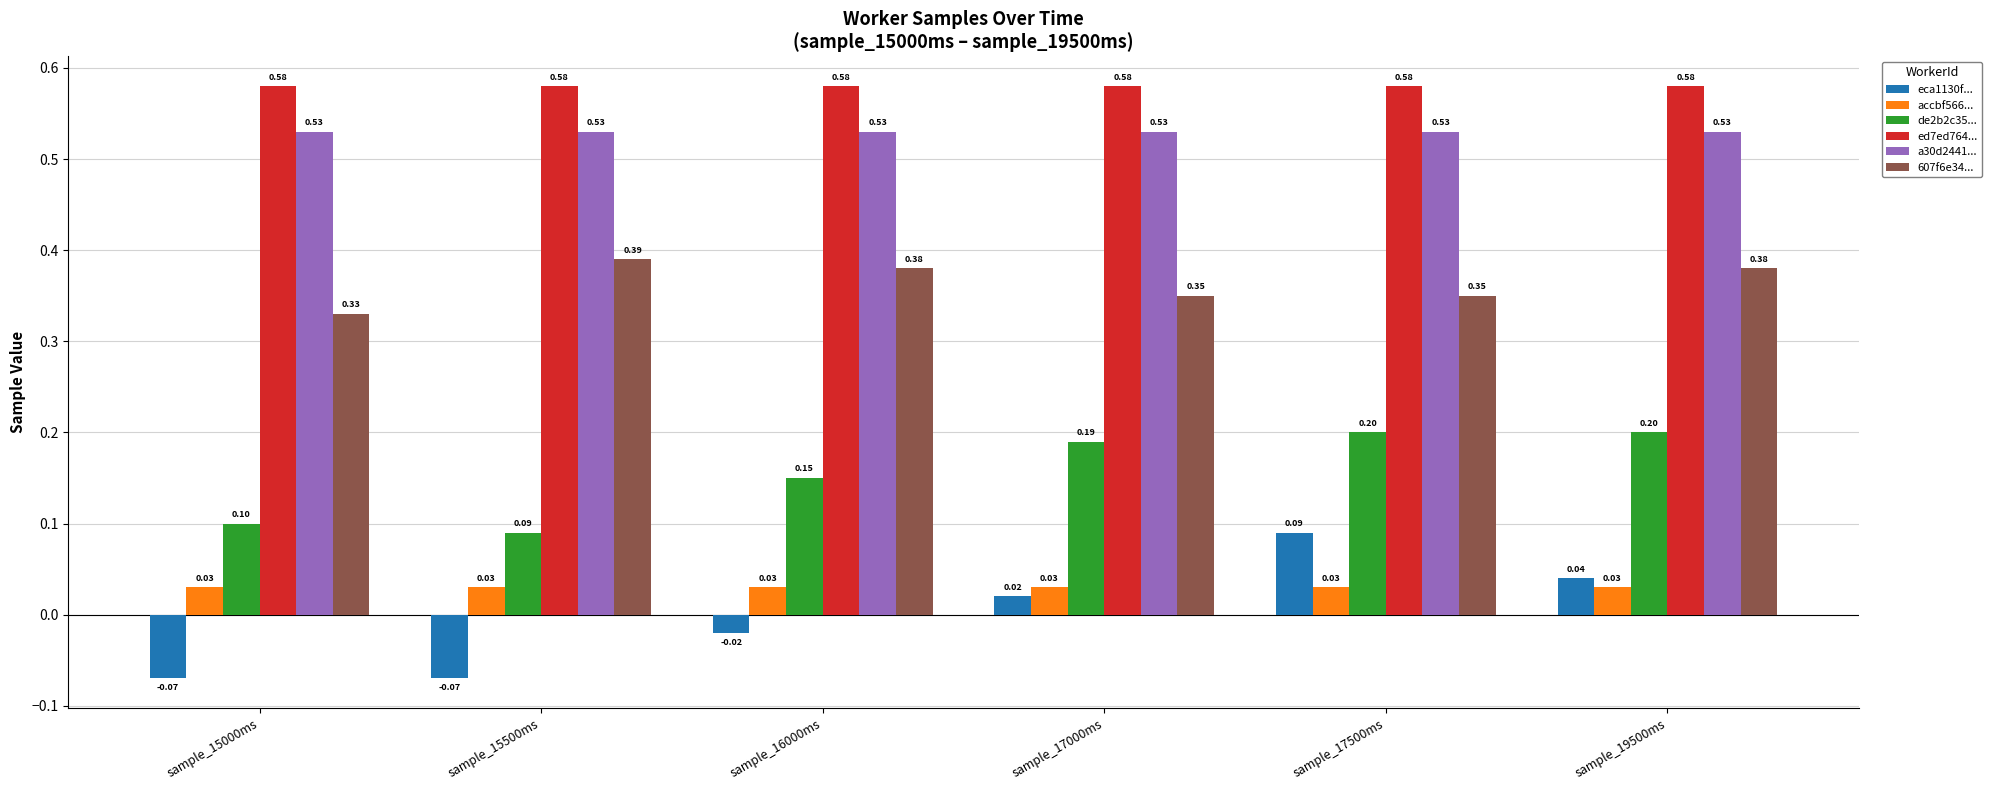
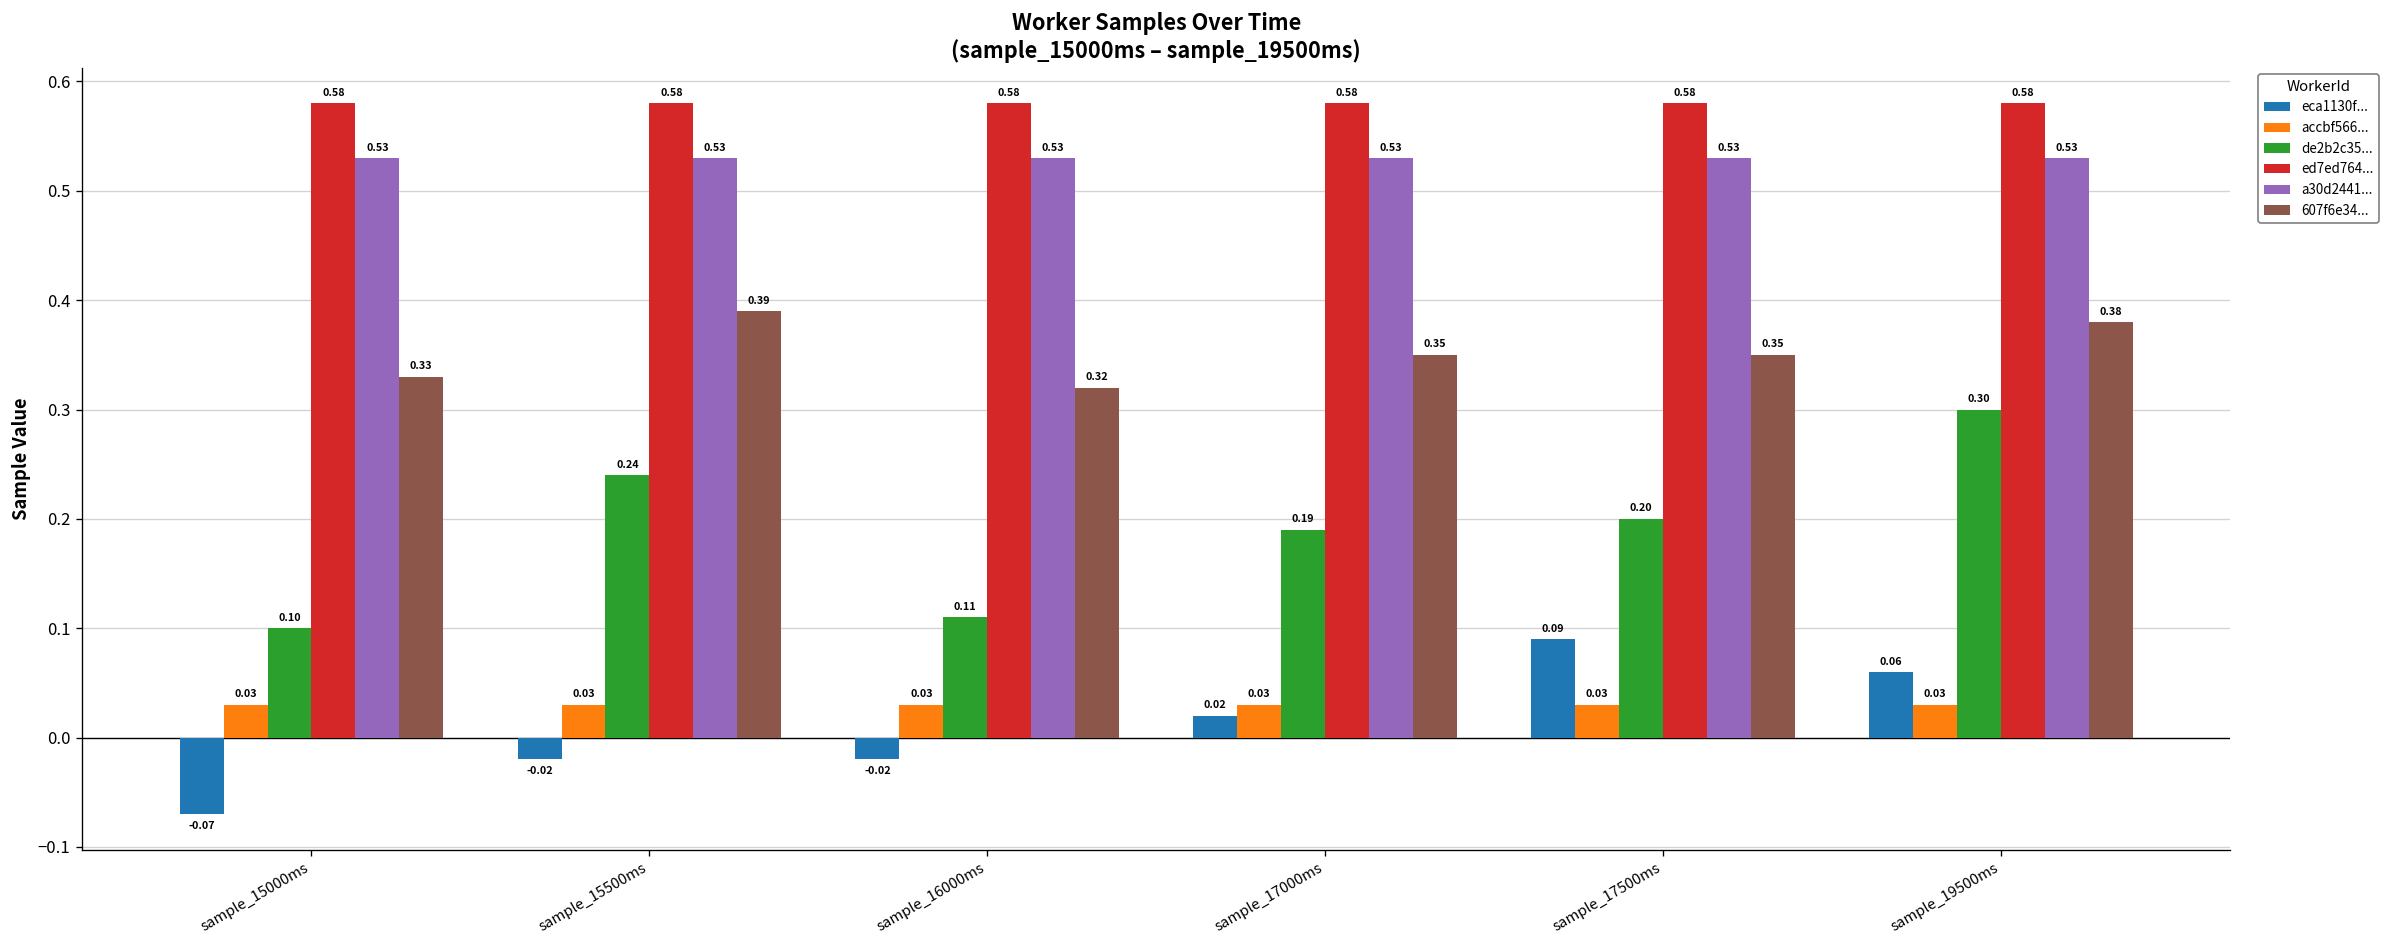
  {
    "eca1130f...": {
      "sample_15000ms": -0.07,
-     "sample_15500ms": -0.07,
+     "sample_15500ms": -0.02,
      "sample_16000ms": -0.02,
      "sample_17000ms": 0.02,
      "sample_17500ms": 0.09,
-     "sample_19500ms": 0.04
+     "sample_19500ms": 0.06
    },
    "accbf566...": {
      "sample_15000ms": 0.03,
      "sample_15500ms": 0.03,
      "sample_16000ms": 0.03,
      "sample_17000ms": 0.03,
      "sample_17500ms": 0.03,
      "sample_19500ms": 0.03
    },
    "de2b2c35...": {
      "sample_15000ms": 0.10,
-     "sample_15500ms": 0.09,
-     "sample_16000ms": 0.15,
+     "sample_15500ms": 0.24,
+     "sample_16000ms": 0.11,
      "sample_17000ms": 0.19,
      "sample_17500ms": 0.20,
-     "sample_19500ms": 0.20
+     "sample_19500ms": 0.30
    },
    "ed7ed764...": {
      "sample_15000ms": 0.58,
      "sample_15500ms": 0.58,
      "sample_16000ms": 0.58,
      "sample_17000ms": 0.58,
      "sample_17500ms": 0.58,
      "sample_19500ms": 0.58
    },
    "a30d2441...": {
      "sample_15000ms": 0.53,
      "sample_15500ms": 0.53,
      "sample_16000ms": 0.53,
      "sample_17000ms": 0.53,
      "sample_17500ms": 0.53,
      "sample_19500ms": 0.53
    },
    "607f6e34...": {
      "sample_15000ms": 0.33,
      "sample_15500ms": 0.39,
-     "sample_16000ms": 0.38,
+     "sample_16000ms": 0.32,
      "sample_17000ms": 0.35,
      "sample_17500ms": 0.35,
      "sample_19500ms": 0.38
    }
  }
